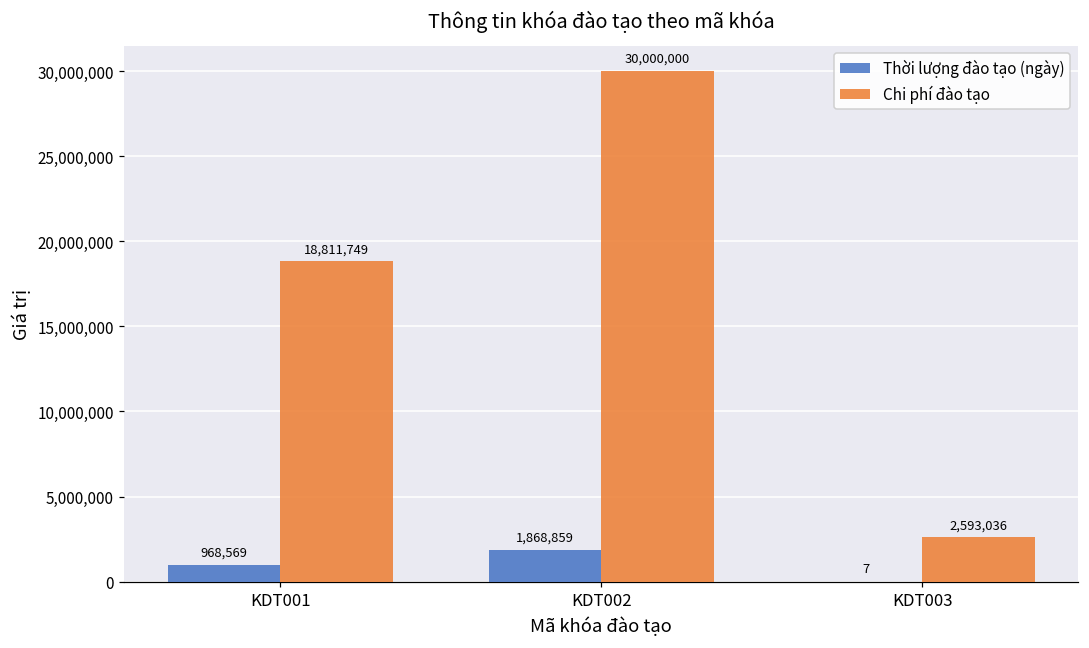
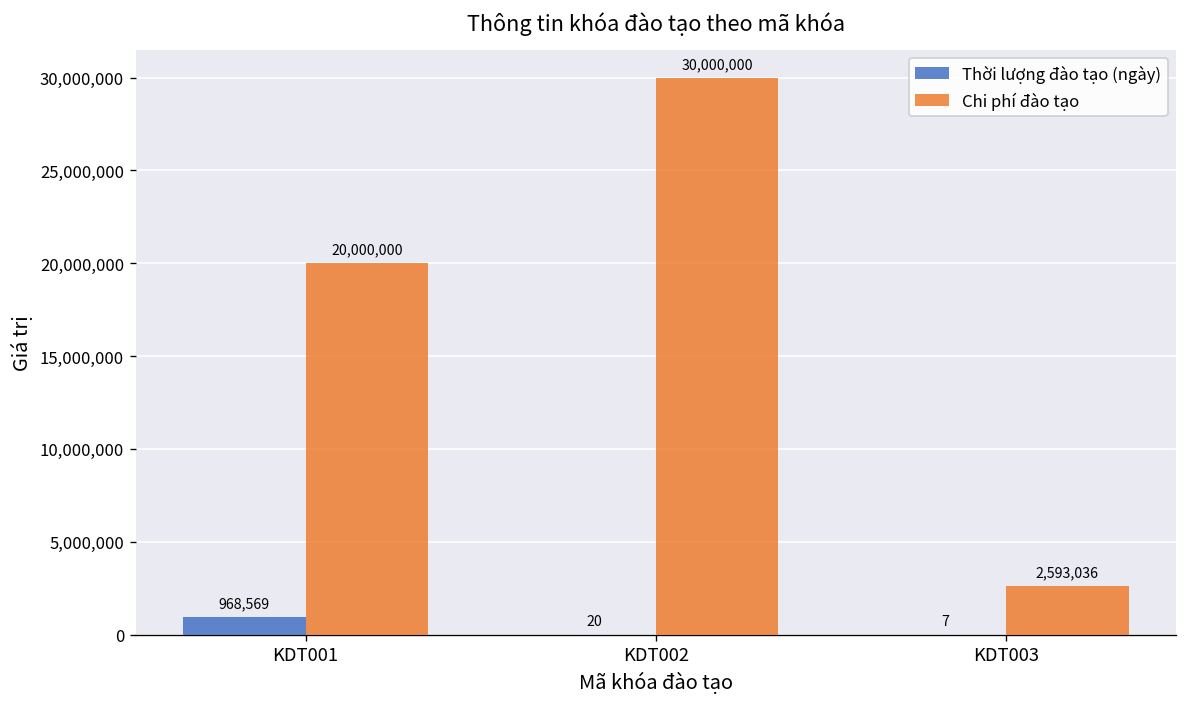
  {
    "Thời lượng đào tạo (ngày)": {
      "KDT001": "968,569",
-     "KDT002": "1,868,859",
+     "KDT002": "20",
      "KDT003": "7"
    },
    "Chi phí đào tạo": {
-     "KDT001": "18,811,749",
+     "KDT001": "20,000,000",
      "KDT002": "30,000,000",
      "KDT003": "2,593,036"
    }
  }
